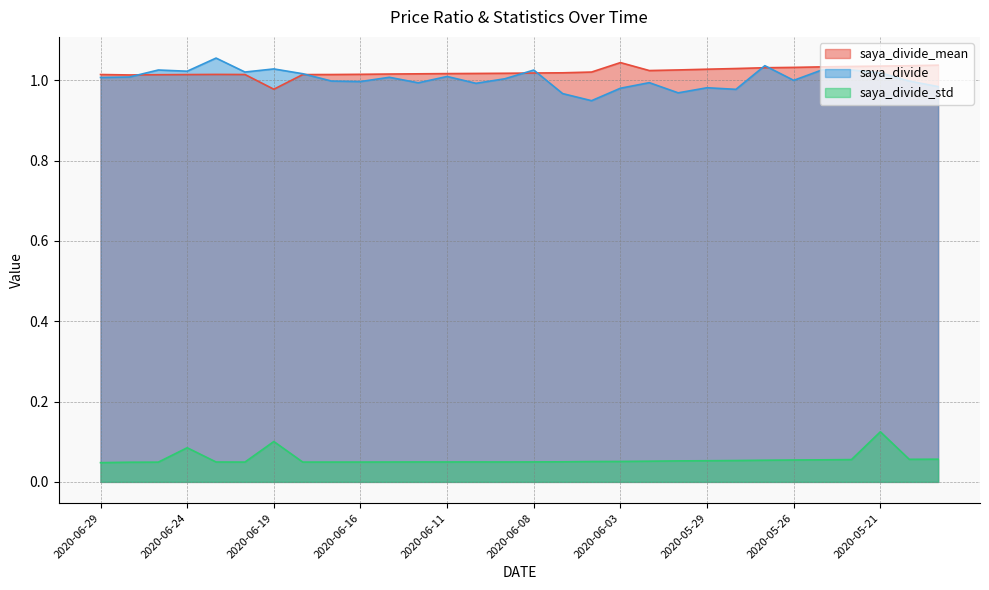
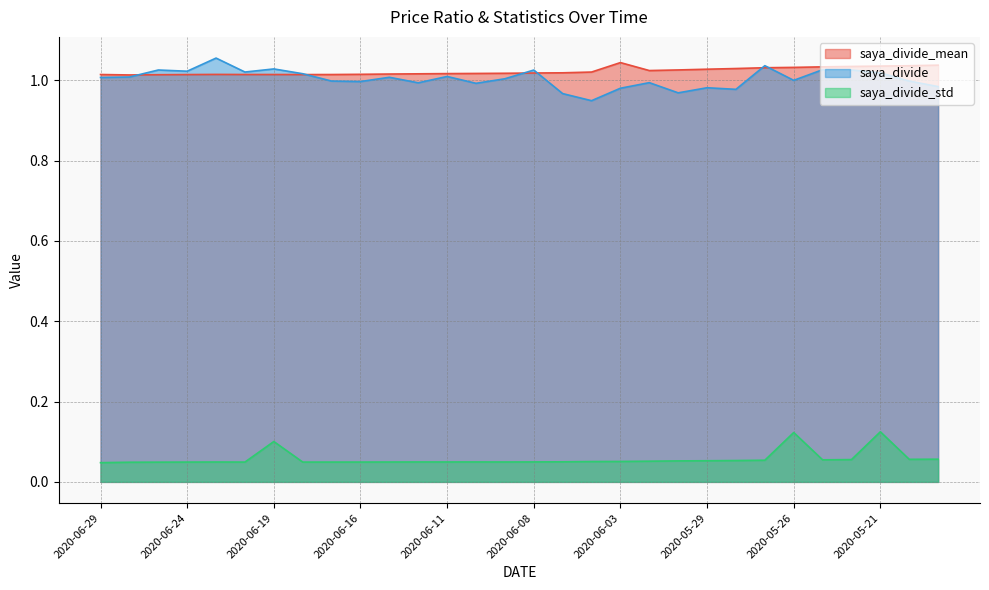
  {
    "saya_divide_mean": {
      "2020-06-29": 1.01,
      "2020-06-24": 1.01,
-     "2020-06-19": 0.98,
+     "2020-06-19": 1.01,
      "2020-06-16": 1.02,
      "2020-06-11": 1.02,
      "2020-06-08": 1.02,
      "2020-06-03": 1.04,
      "2020-05-29": 1.03,
      "2020-05-26": 1.03
    },
    "saya_divide": {
      "2020-06-29": 1.01,
      "2020-06-24": 1.02,
      "2020-06-19": 1.03,
      "2020-06-16": 1.00,
      "2020-06-11": 1.01,
      "2020-06-08": 1.03,
      "2020-06-03": 0.98,
      "2020-05-29": 0.98,
      "2020-05-26": 1.00
    },
    "saya_divide_std": {
      "2020-06-29": 0.05,
-     "2020-06-24": 0.09,
+     "2020-06-24": 0.05,
      "2020-06-19": 0.10,
      "2020-06-16": 0.05,
      "2020-06-11": 0.05,
      "2020-06-08": 0.05,
      "2020-06-03": 0.05,
      "2020-05-29": 0.05,
-     "2020-05-26": 0.05,
+     "2020-05-26": 0.12,
      "2020-05-21": 0.12
    }
  }
